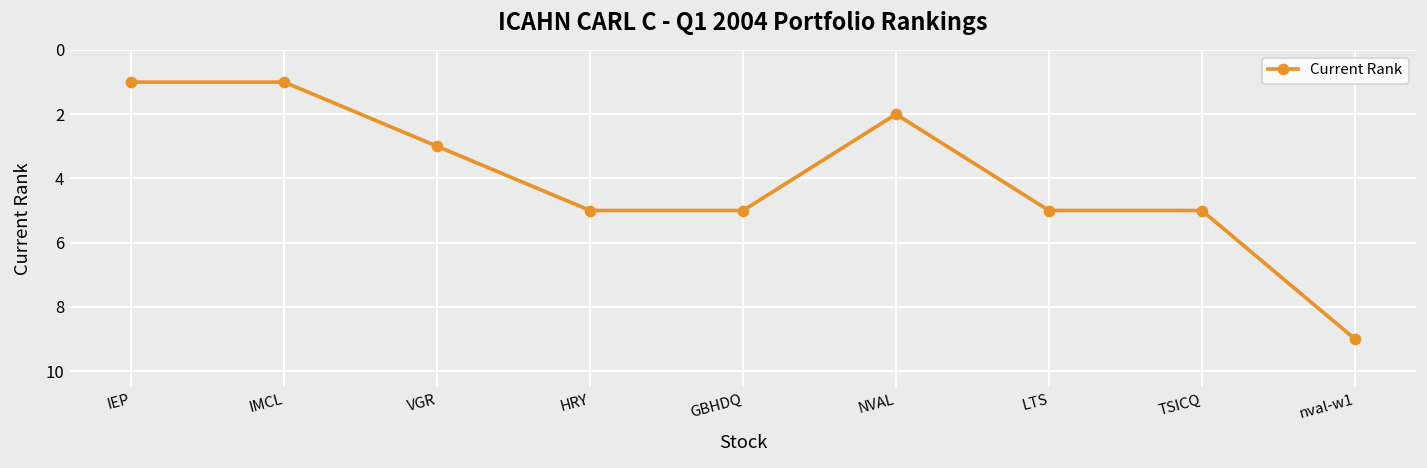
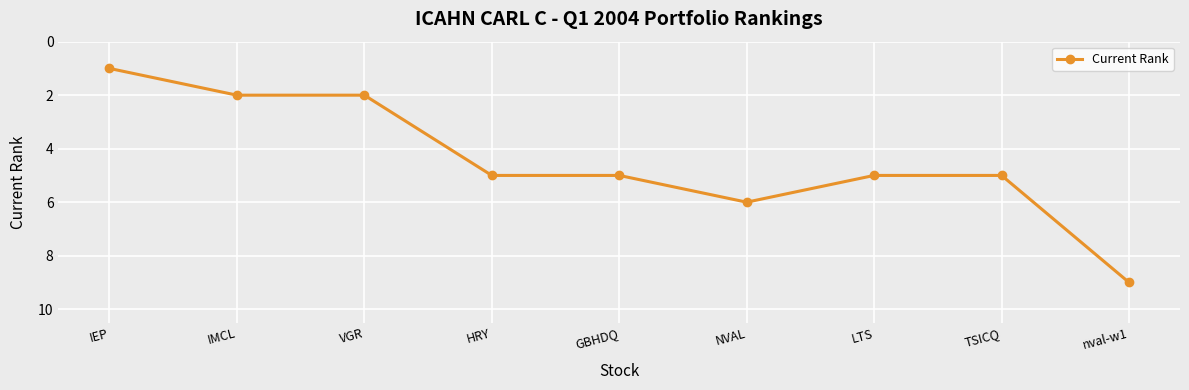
  {
    "IEP": 1,
-   "IMCL": 1,
-   "VGR": 3,
+   "IMCL": 2,
+   "VGR": 2,
    "HRY": 5,
    "GBHDQ": 5,
-   "NVAL": 2,
+   "NVAL": 6,
    "LTS": 5,
    "TSICQ": 5,
    "nval-w1": 9
  }
